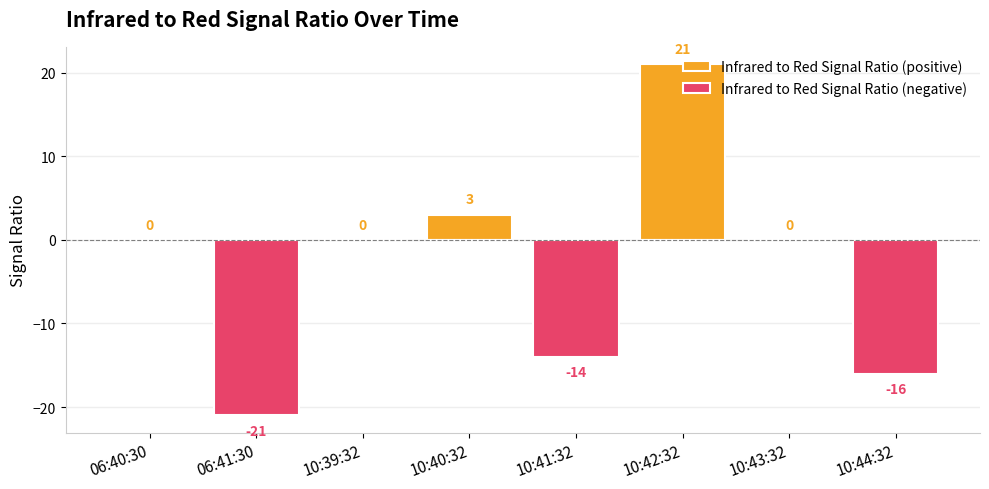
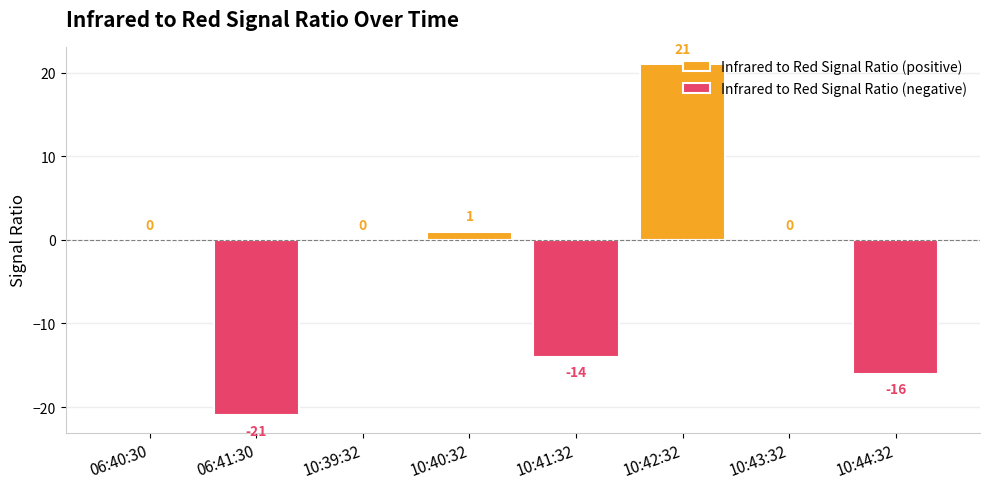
  {
    "Infrared to Red Signal Ratio (positive)": {
      "06:40:30": 0,
      "10:39:32": 0,
-     "10:40:32": 3,
+     "10:40:32": 1,
      "10:42:32": 21,
      "10:43:32": 0
    },
    "Infrared to Red Signal Ratio (negative)": {
      "06:40:30": 0,
      "06:41:30": -21,
      "10:39:32": 0,
      "10:41:32": -14,
      "10:43:32": 0,
      "10:44:32": -16
    }
  }
